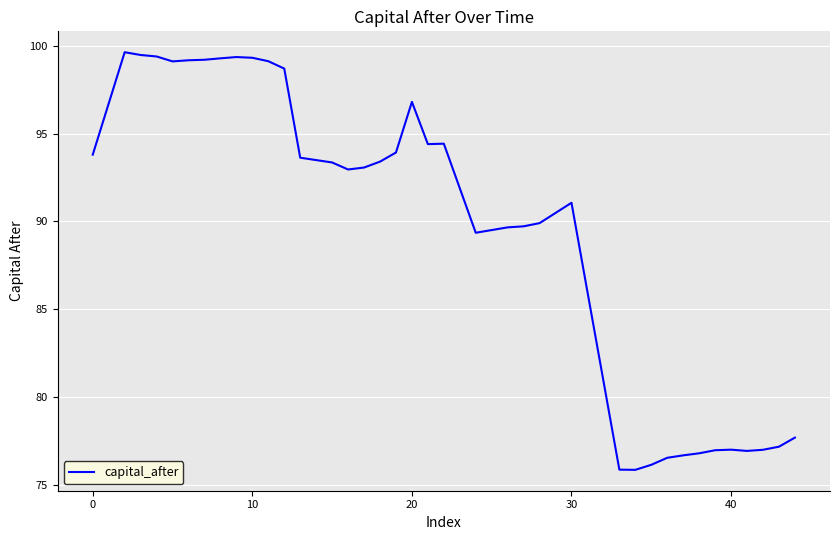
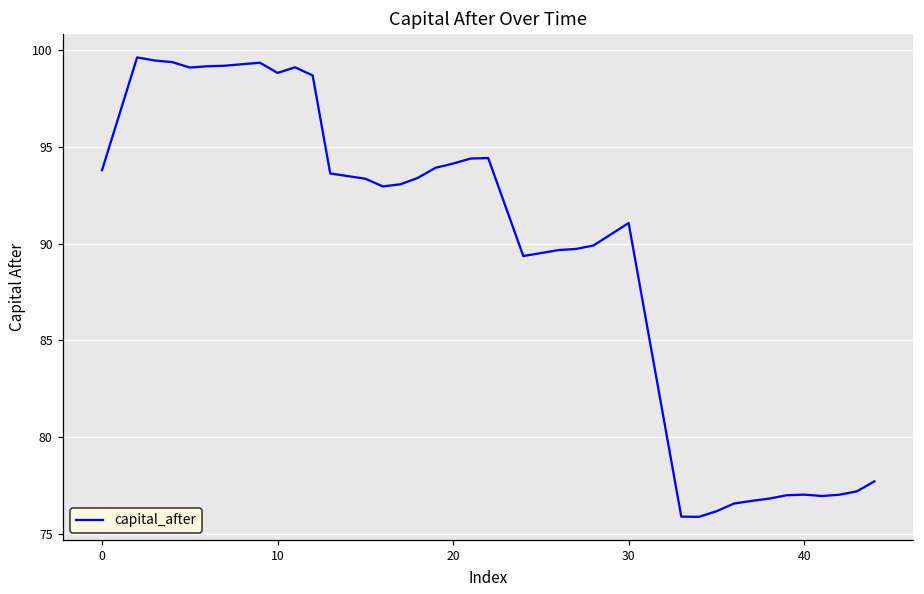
  {
    "0": 93.8,
-   "10": 99.3,
-   "20": 96.8,
+   "10": 98.8,
+   "20": 94.1,
    "30": 91.1,
    "40": 77.0
  }
